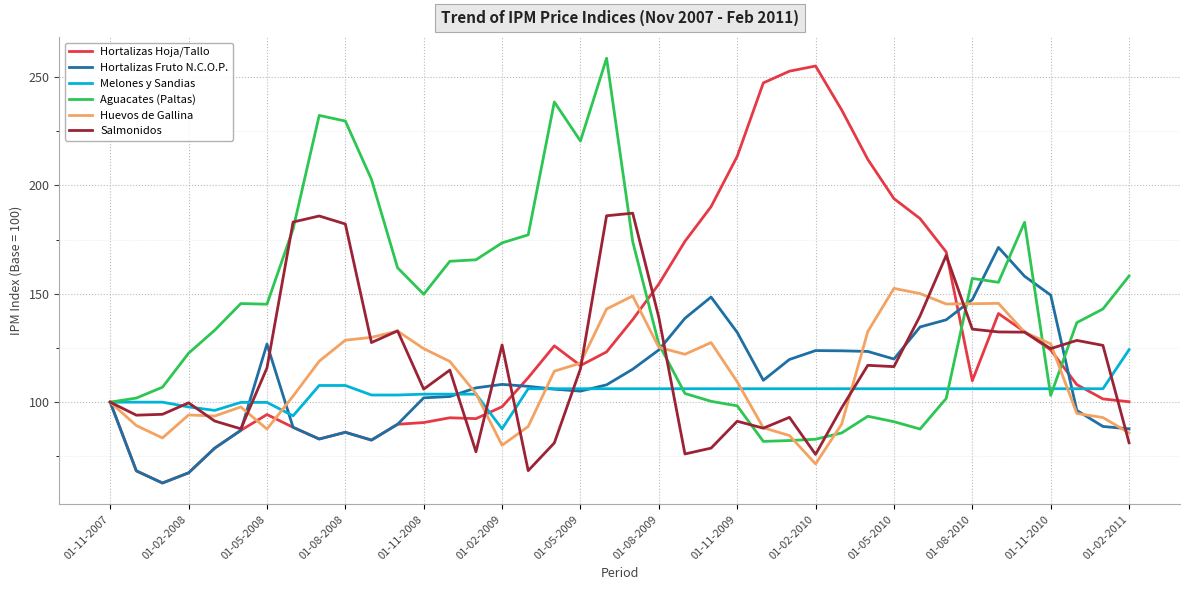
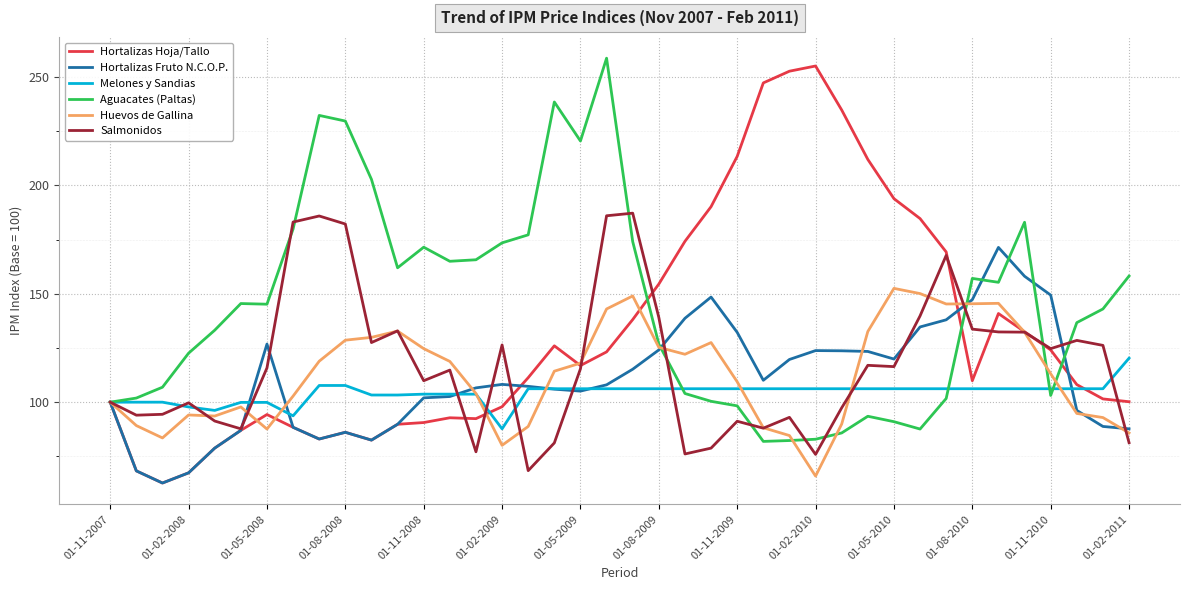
  {
    "Hortalizas Hoja/Tallo": {
      "01-05-2008": 94,
      "01-11-2008": 91,
      "01-02-2009": 98,
      "01-08-2009": 155,
      "01-11-2009": 213,
      "01-02-2010": 255,
      "01-05-2010": 194,
      "01-08-2010": 110,
      "01-02-2011": 100
    },
    "Hortalizas Fruto N.C.O.P.": {
      "01-05-2008": 127,
      "01-11-2008": 102,
      "01-02-2009": 108,
      "01-08-2009": 124,
      "01-11-2009": 132,
      "01-02-2010": 124,
      "01-05-2010": 120,
      "01-08-2010": 147,
      "01-11-2010": 149,
      "01-02-2011": 88
    },
    "Melones y Sandias": {
      "01-02-2008": 98,
      "01-05-2008": 100,
      "01-08-2008": 108,
      "01-11-2008": 104,
      "01-02-2009": 88,
      "01-08-2009": 106,
      "01-11-2009": 106,
      "01-02-2010": 106,
      "01-05-2010": 106,
      "01-08-2010": 106,
      "01-11-2010": 106,
-     "01-02-2011": 124
+     "01-02-2011": 120
    },
    "Aguacates (Paltas)": {
      "01-02-2008": 123,
      "01-05-2008": 145,
      "01-08-2008": 230,
-     "01-11-2008": 150,
+     "01-11-2008": 172,
      "01-02-2009": 174,
      "01-05-2009": 221,
      "01-08-2009": 127,
      "01-11-2009": 98,
      "01-02-2010": 83,
      "01-05-2010": 91,
      "01-08-2010": 157,
      "01-11-2010": 103,
      "01-02-2011": 158
    },
    "Huevos de Gallina": {
      "01-02-2008": 94,
      "01-05-2008": 88,
      "01-08-2008": 129,
      "01-11-2008": 125,
      "01-02-2009": 80,
      "01-08-2009": 125,
      "01-11-2009": 109,
-     "01-02-2010": 72,
+     "01-02-2010": 66,
      "01-05-2010": 153,
      "01-08-2010": 145,
-     "01-11-2010": 127,
+     "01-11-2010": 113,
      "01-02-2011": 86
    },
    "Salmonidos": {
      "01-02-2008": 100,
      "01-05-2008": 116,
      "01-08-2008": 182,
-     "01-11-2008": 106,
+     "01-11-2008": 110,
      "01-02-2009": 126,
      "01-05-2009": 115,
      "01-08-2009": 139,
      "01-11-2009": 91,
      "01-02-2010": 76,
      "01-05-2010": 116,
      "01-08-2010": 134,
      "01-02-2011": 81
    }
  }
